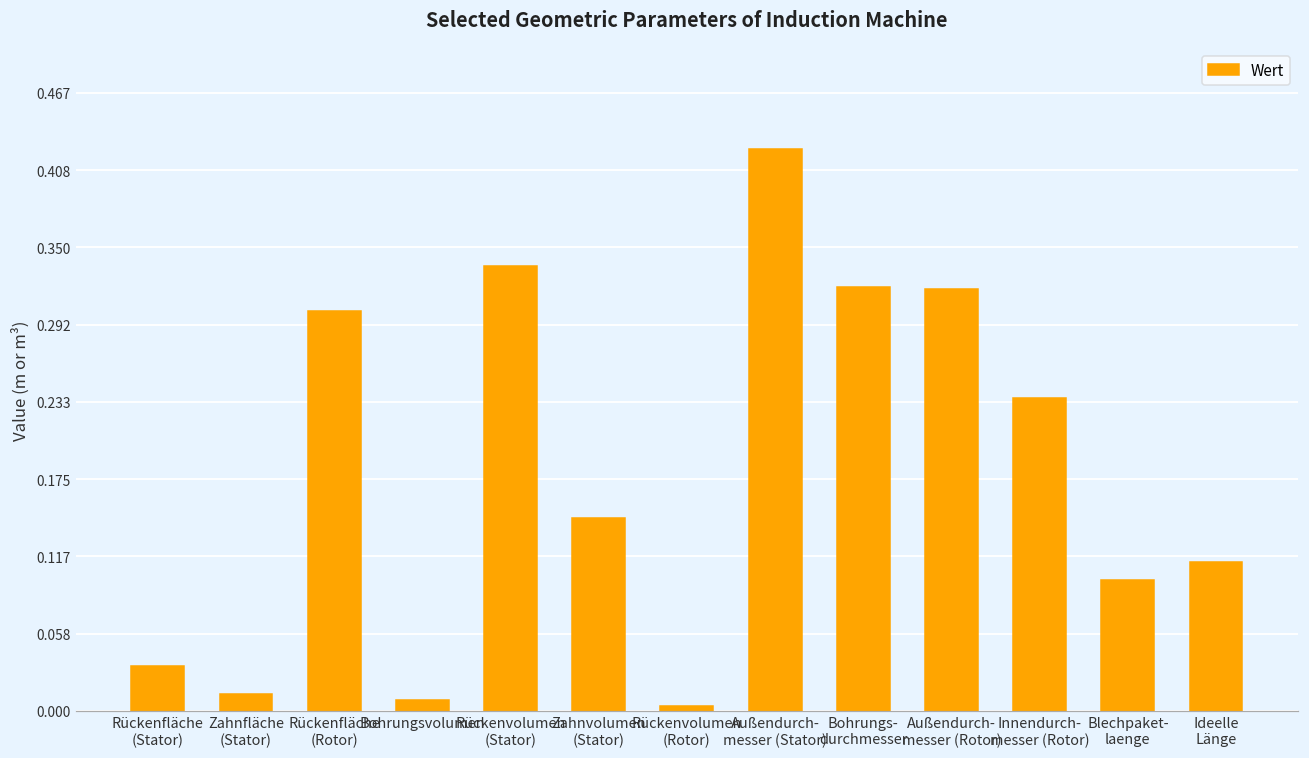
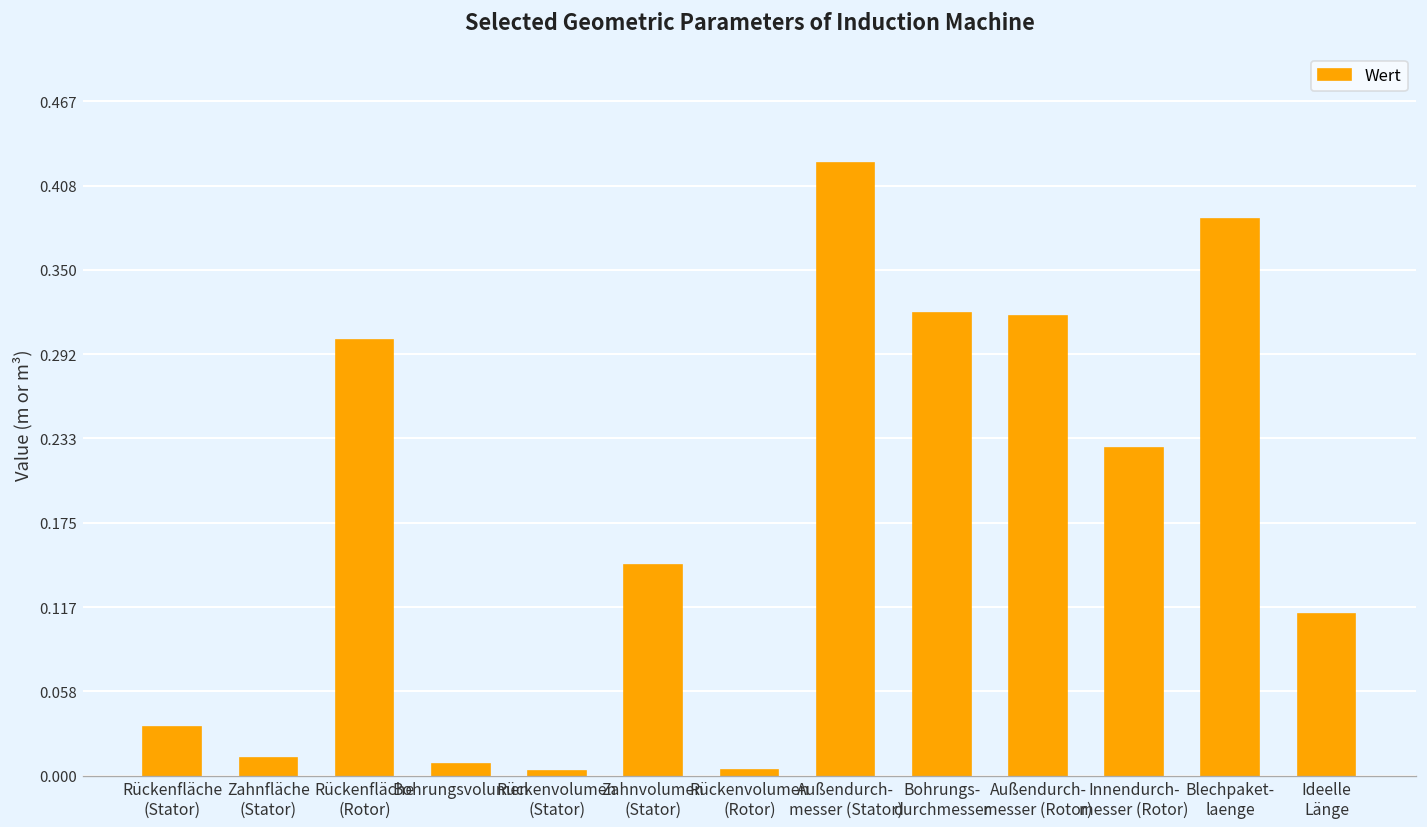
  {
    "Rückenfläche (Stator)": 0.034,
    "Zahnfläche (Stator)": 0.012,
    "Rückenfläche (Rotor)": 0.302,
-   "Rückenvolumen (Stator)": 0.336,
+   "Rückenvolumen (Stator)": 0.003,
    "Zahnvolumen (Stator)": 0.146,
    "Bohrungs- durchmesser": 0.320,
    "Außendurch- messer (Rotor)": 0.318,
-   "Innendurch- messer (Rotor)": 0.236,
-   "Blechpaket- laenge": 0.099,
+   "Innendurch- messer (Rotor)": 0.227,
+   "Blechpaket- laenge": 0.385,
    "Ideelle Länge": 0.112
  }
